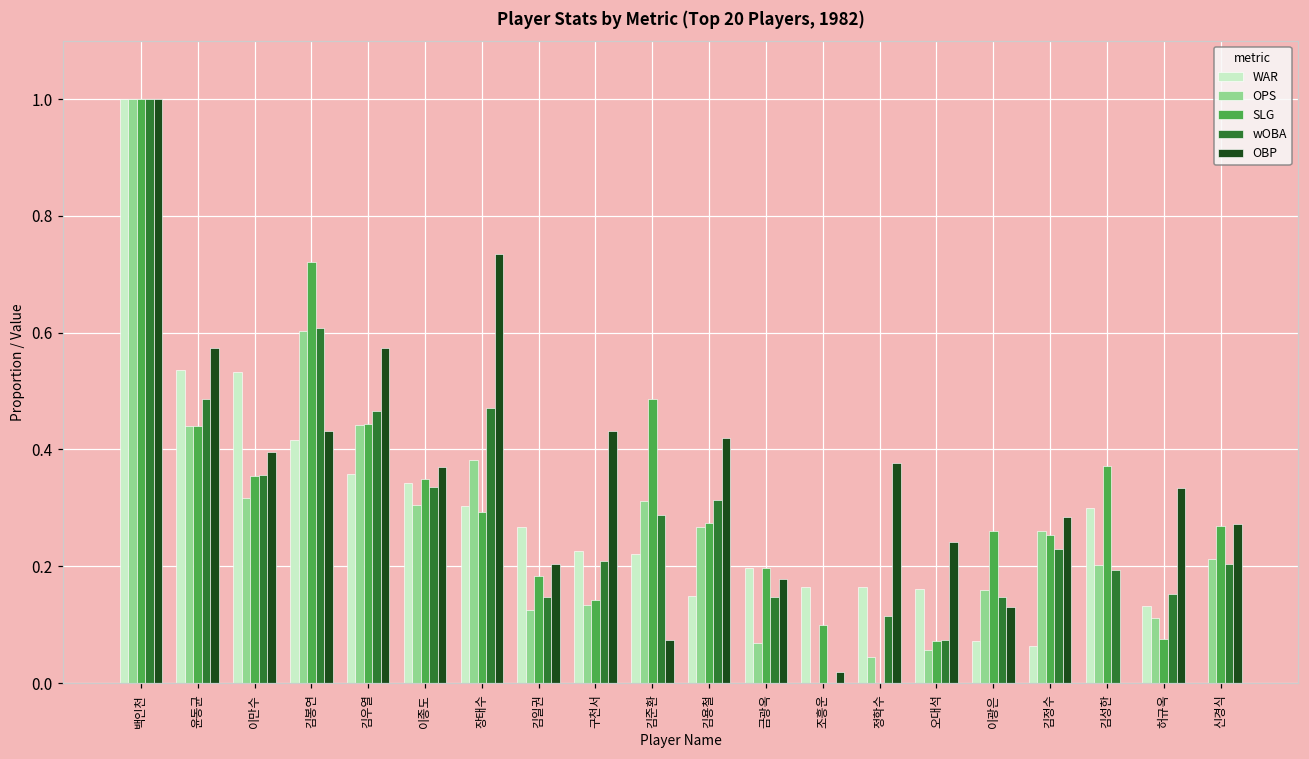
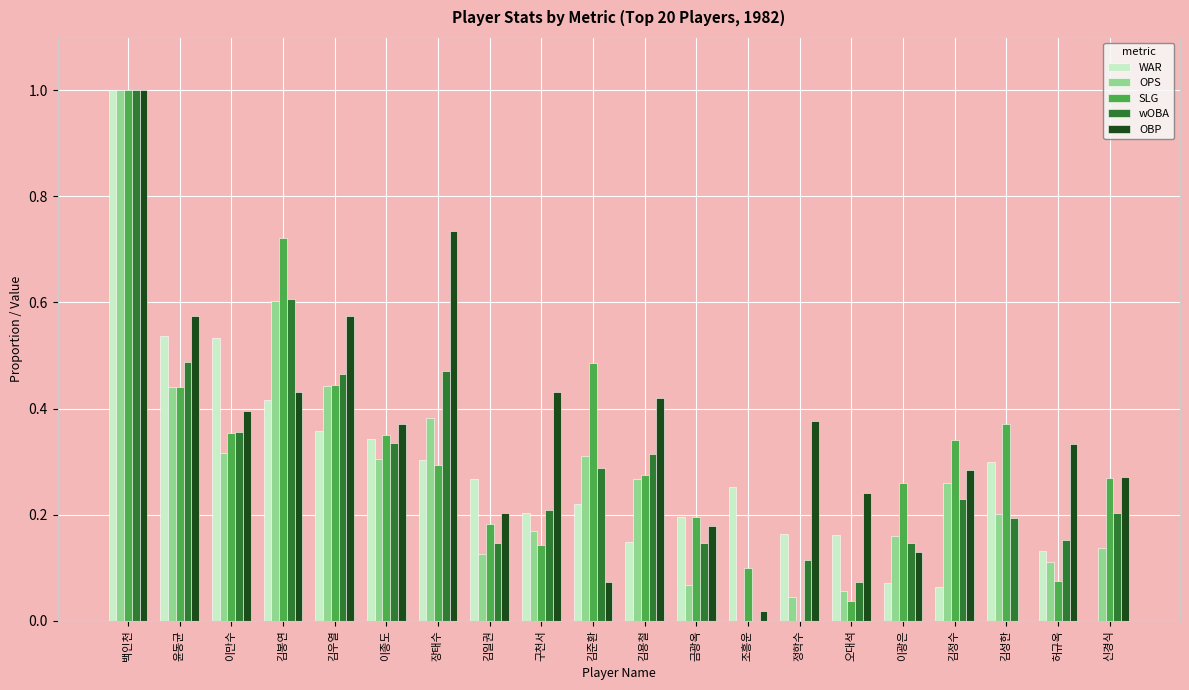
  {
    "WAR": {
      "백인천": 1.00,
      "윤동균": 0.54,
      "이만수": 0.53,
      "김봉연": 0.42,
      "김우열": 0.36,
      "이종도": 0.34,
      "장태수": 0.30,
      "김일권": 0.27,
-     "구천서": 0.23,
+     "구천서": 0.20,
      "김준환": 0.22,
      "김용철": 0.15,
      "금광옥": 0.20,
-     "조흥운": 0.16,
+     "조흥운": 0.25,
      "정학수": 0.16,
      "오대석": 0.16,
      "이광은": 0.07,
      "김정수": 0.06,
      "김성한": 0.30,
      "허규옥": 0.13,
      "신경식": 0.00
    },
    "OPS": {
      "백인천": 1.00,
      "윤동균": 0.44,
      "이만수": 0.32,
      "김봉연": 0.60,
      "김우열": 0.44,
      "이종도": 0.31,
      "장태수": 0.38,
      "김일권": 0.13,
-     "구천서": 0.13,
+     "구천서": 0.17,
      "김준환": 0.31,
      "김용철": 0.27,
      "금광옥": 0.07,
      "조흥운": 0.00,
      "정학수": 0.04,
      "오대석": 0.06,
      "이광은": 0.16,
      "김정수": 0.26,
      "김성한": 0.20,
      "허규옥": 0.11,
-     "신경식": 0.21
+     "신경식": 0.14
    },
    "SLG": {
      "백인천": 1.00,
      "윤동균": 0.44,
      "이만수": 0.35,
      "김봉연": 0.72,
      "김우열": 0.44,
      "이종도": 0.35,
      "장태수": 0.29,
      "김일권": 0.18,
      "구천서": 0.14,
      "김준환": 0.49,
      "김용철": 0.27,
      "금광옥": 0.20,
      "조흥운": 0.10,
      "정학수": 0.00,
-     "오대석": 0.07,
+     "오대석": 0.04,
      "이광은": 0.26,
-     "김정수": 0.25,
+     "김정수": 0.34,
      "김성한": 0.37,
      "허규옥": 0.08,
      "신경식": 0.27
    }
  }
